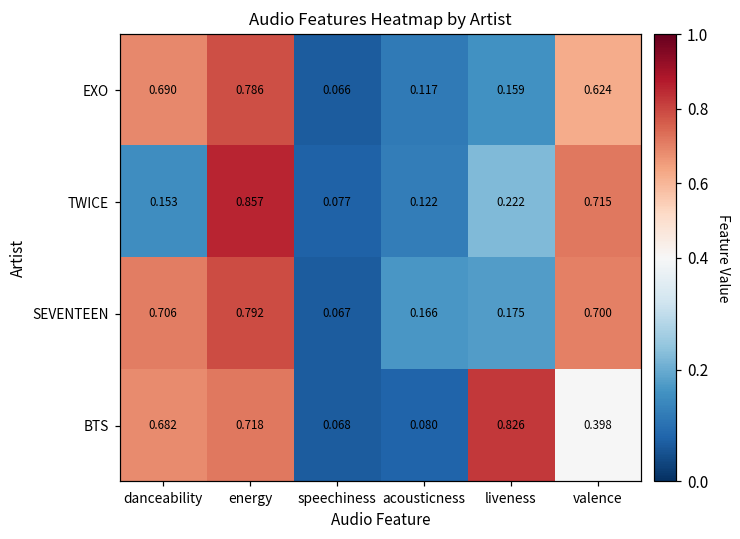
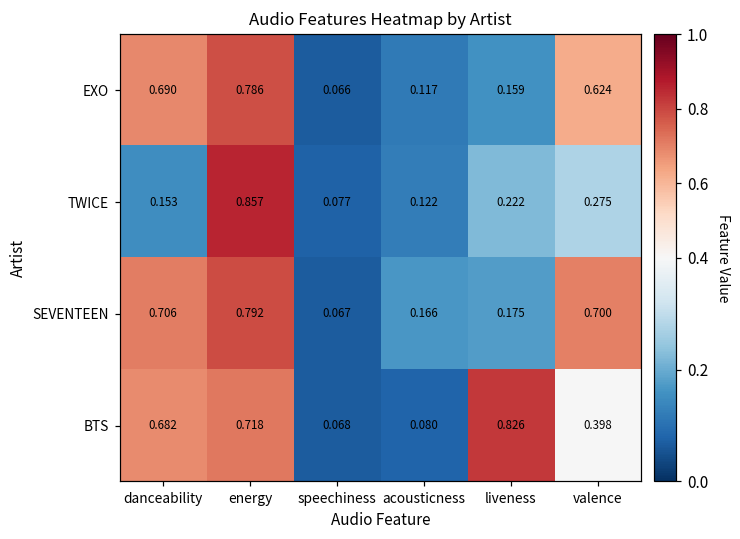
  {
    "EXO": {
      "danceability": 0.690,
      "energy": 0.786,
      "speechiness": 0.066,
      "acousticness": 0.117,
      "liveness": 0.159,
      "valence": 0.624
    },
    "TWICE": {
      "danceability": 0.153,
      "energy": 0.857,
      "speechiness": 0.077,
      "acousticness": 0.122,
      "liveness": 0.222,
-     "valence": 0.715
+     "valence": 0.275
    },
    "SEVENTEEN": {
      "danceability": 0.706,
      "energy": 0.792,
      "speechiness": 0.067,
      "acousticness": 0.166,
      "liveness": 0.175,
      "valence": 0.700
    },
    "BTS": {
      "danceability": 0.682,
      "energy": 0.718,
      "speechiness": 0.068,
      "acousticness": 0.080,
      "liveness": 0.826,
      "valence": 0.398
    }
  }
